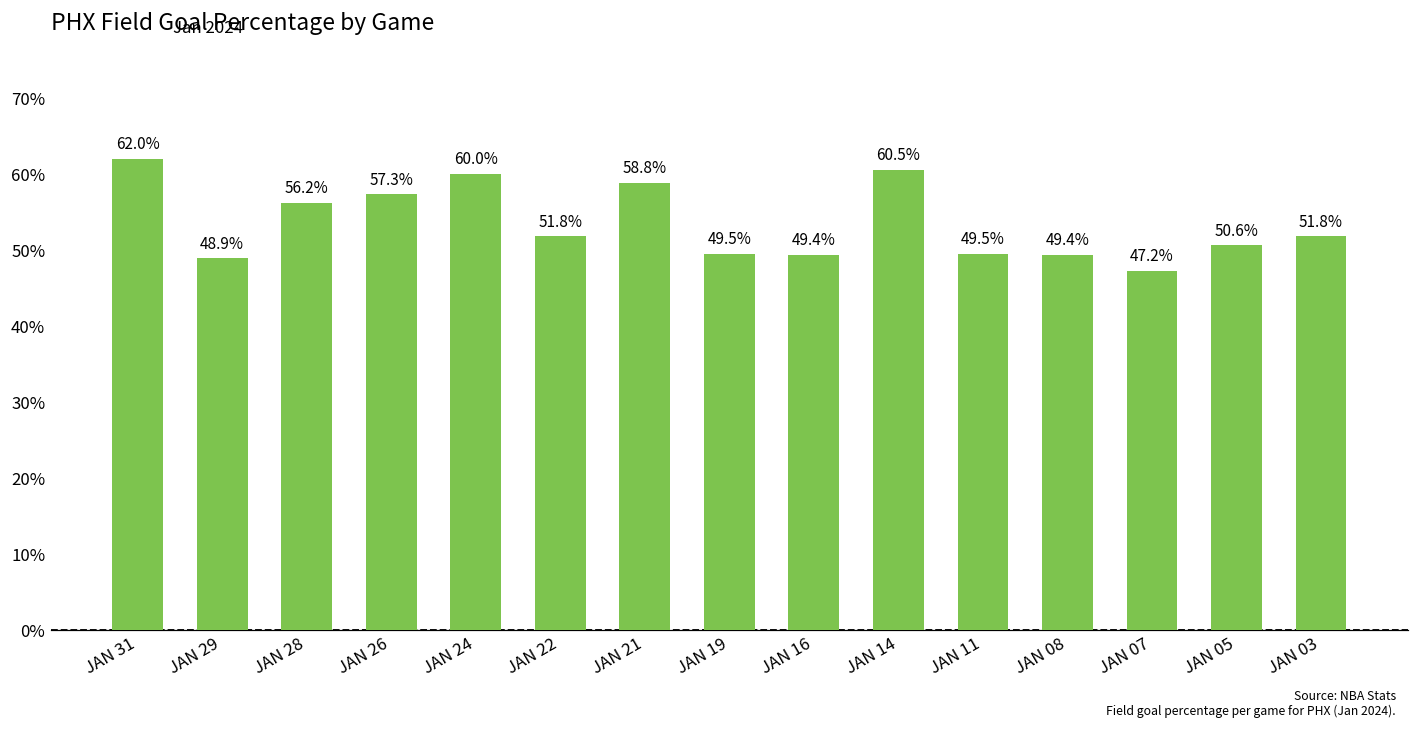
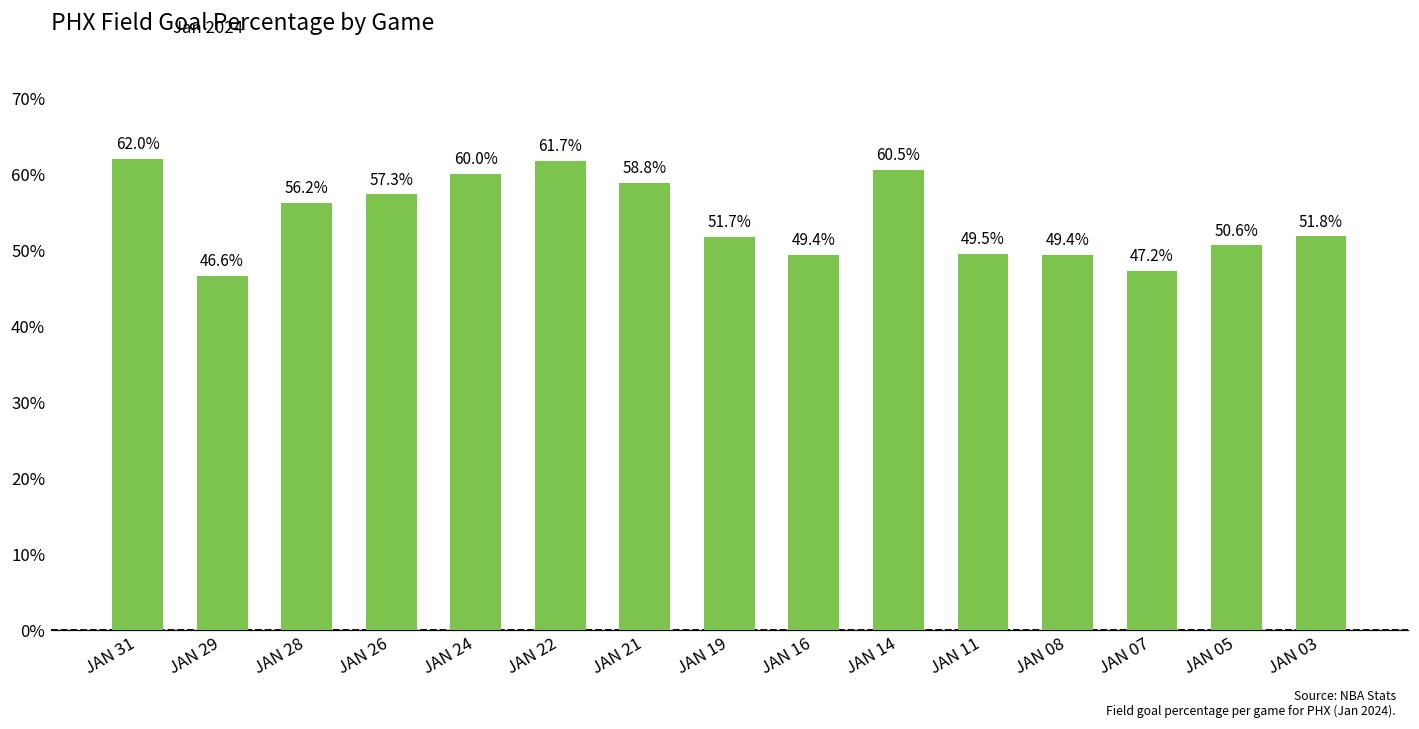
  {
    "JAN 31": "62.0%",
-   "JAN 29": "48.9%",
+   "JAN 29": "46.6%",
    "JAN 28": "56.2%",
    "JAN 26": "57.3%",
    "JAN 24": "60.0%",
-   "JAN 22": "51.8%",
+   "JAN 22": "61.7%",
    "JAN 21": "58.8%",
-   "JAN 19": "49.5%",
+   "JAN 19": "51.7%",
    "JAN 16": "49.4%",
    "JAN 14": "60.5%",
    "JAN 11": "49.5%",
    "JAN 08": "49.4%",
    "JAN 07": "47.2%",
    "JAN 05": "50.6%",
    "JAN 03": "51.8%"
  }
